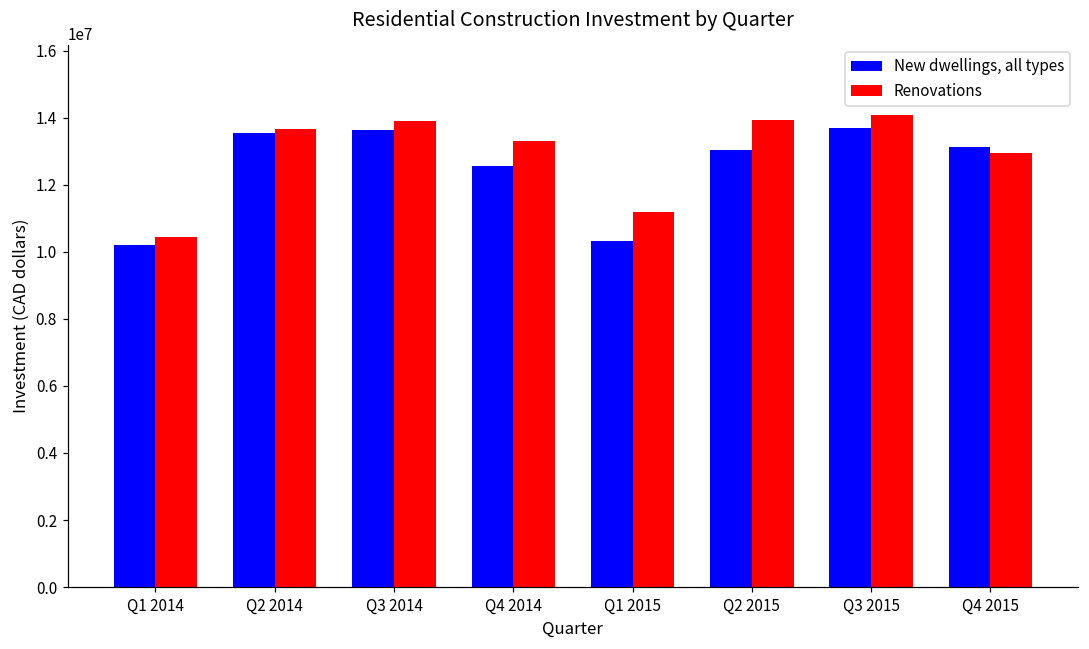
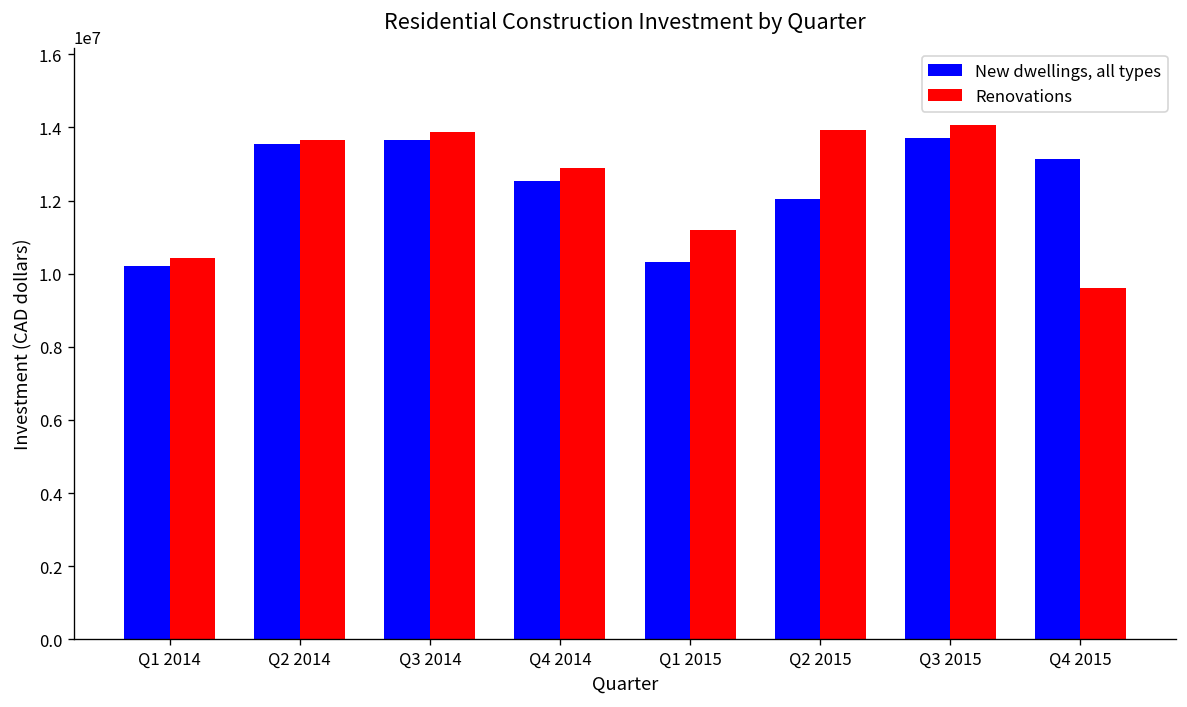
  {
    "New dwellings, all types": {
      "Q1 2014": 10200000,
      "Q2 2014": 13600000,
      "Q3 2014": 13600000,
      "Q4 2014": 12500000,
      "Q1 2015": 10300000,
-     "Q2 2015": 13000000,
+     "Q2 2015": 12000000,
      "Q3 2015": 13700000,
      "Q4 2015": 13100000
    },
    "Renovations": {
      "Q1 2014": 10400000,
      "Q2 2014": 13700000,
      "Q3 2014": 13900000,
-     "Q4 2014": 13300000,
+     "Q4 2014": 12900000,
      "Q1 2015": 11200000,
      "Q2 2015": 13900000,
      "Q3 2015": 14100000,
-     "Q4 2015": 12900000
+     "Q4 2015": 9600000
    }
  }
